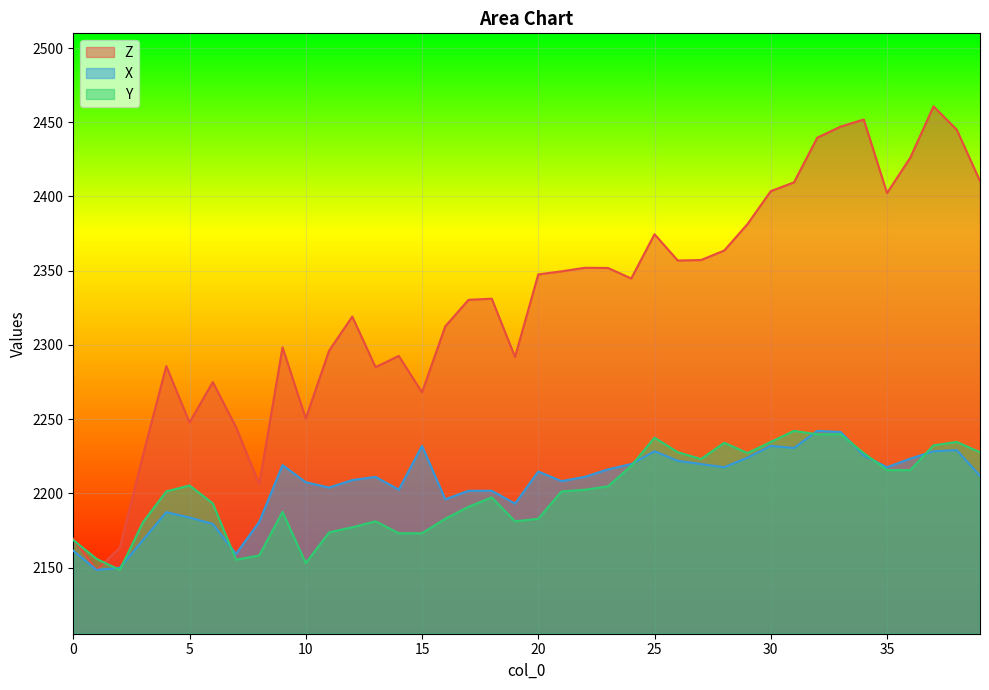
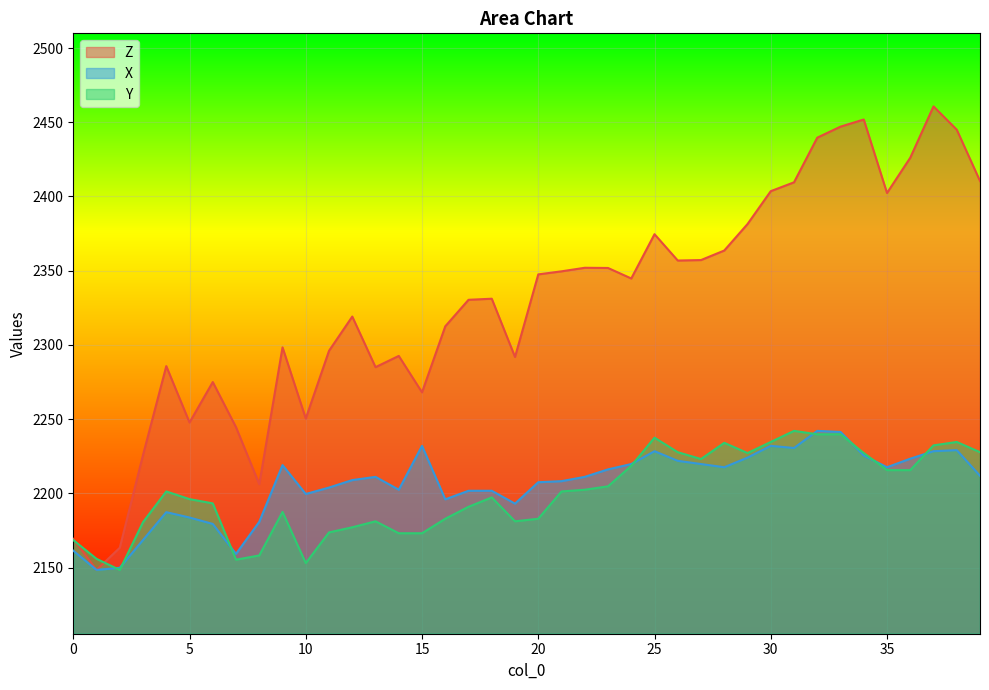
  {
    "Z": {
      "5": 2248,
      "10": 2250,
      "15": 2268,
      "20": 2348,
      "25": 2375,
      "30": 2404,
      "35": 2402
    },
    "X": {
      "0": 2161,
      "5": 2184,
-     "10": 2208,
+     "10": 2200,
      "15": 2232,
-     "20": 2215,
+     "20": 2208,
      "25": 2228,
      "30": 2232,
      "35": 2218
    },
    "Y": {
-     "5": 2205,
+     "5": 2196,
      "10": 2153,
      "15": 2173,
      "20": 2183,
      "25": 2238,
      "30": 2235,
      "35": 2216
    }
  }
